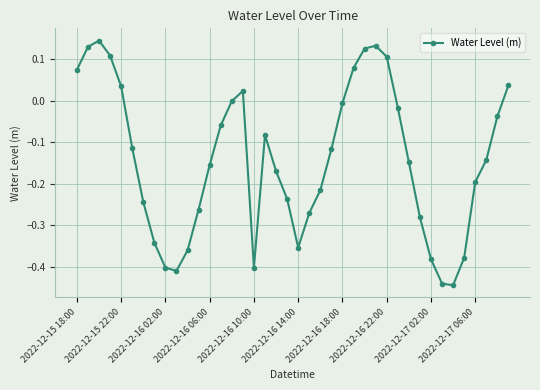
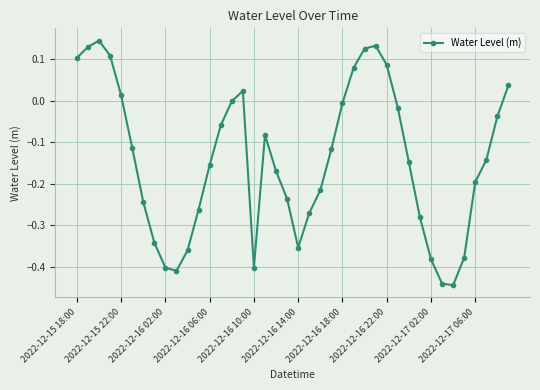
  {
-   "2022-12-15 18:00": 0.07,
-   "2022-12-15 22:00": 0.03,
+   "2022-12-15 18:00": 0.10,
+   "2022-12-15 22:00": 0.01,
    "2022-12-16 02:00": -0.40,
    "2022-12-16 06:00": -0.15,
    "2022-12-16 10:00": -0.40,
    "2022-12-16 14:00": -0.35,
    "2022-12-16 18:00": -0.01,
-   "2022-12-16 22:00": 0.11,
+   "2022-12-16 22:00": 0.09,
    "2022-12-17 02:00": -0.38,
    "2022-12-17 06:00": -0.20
  }
